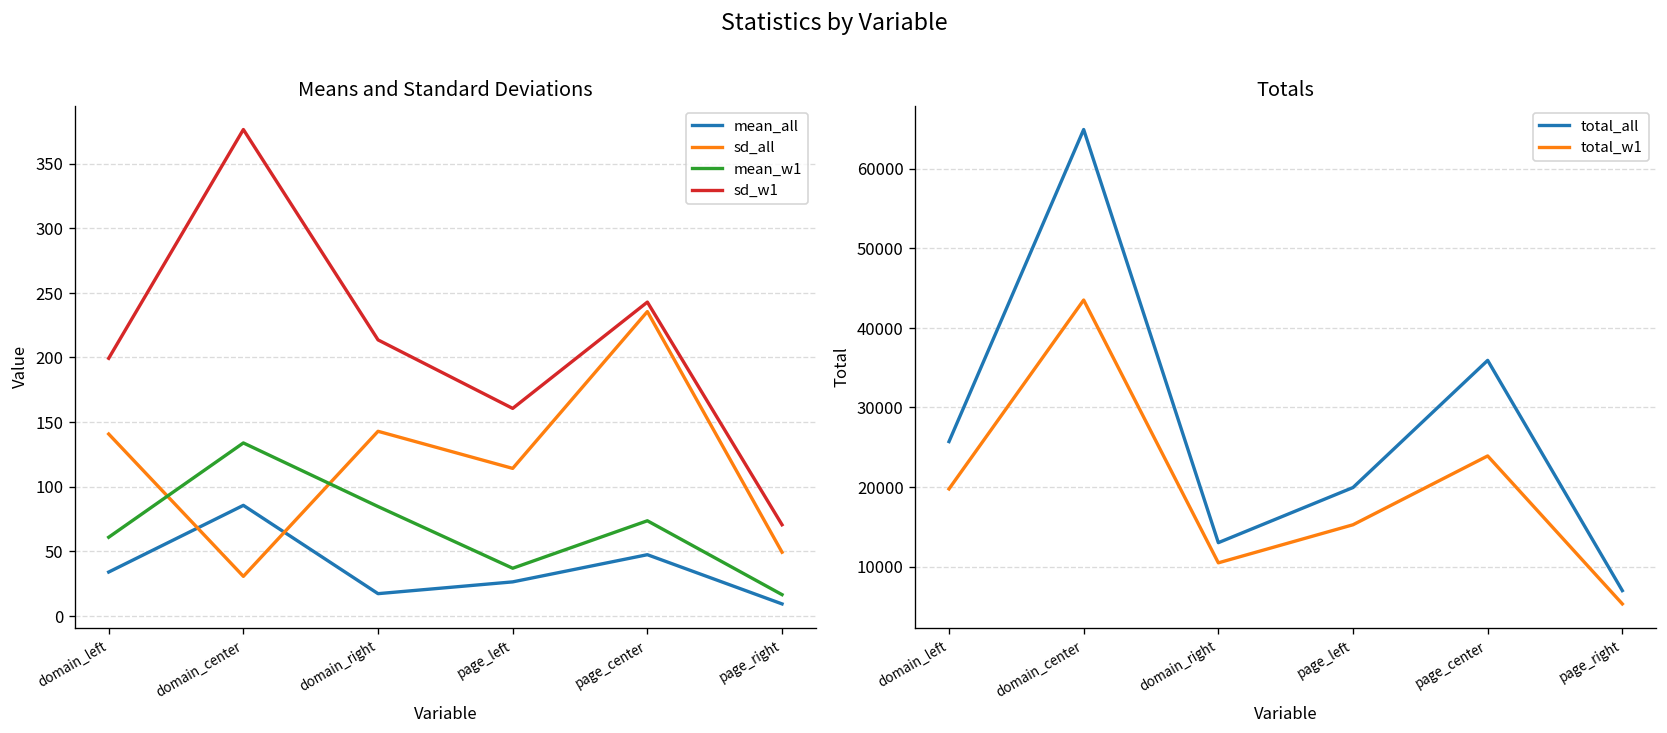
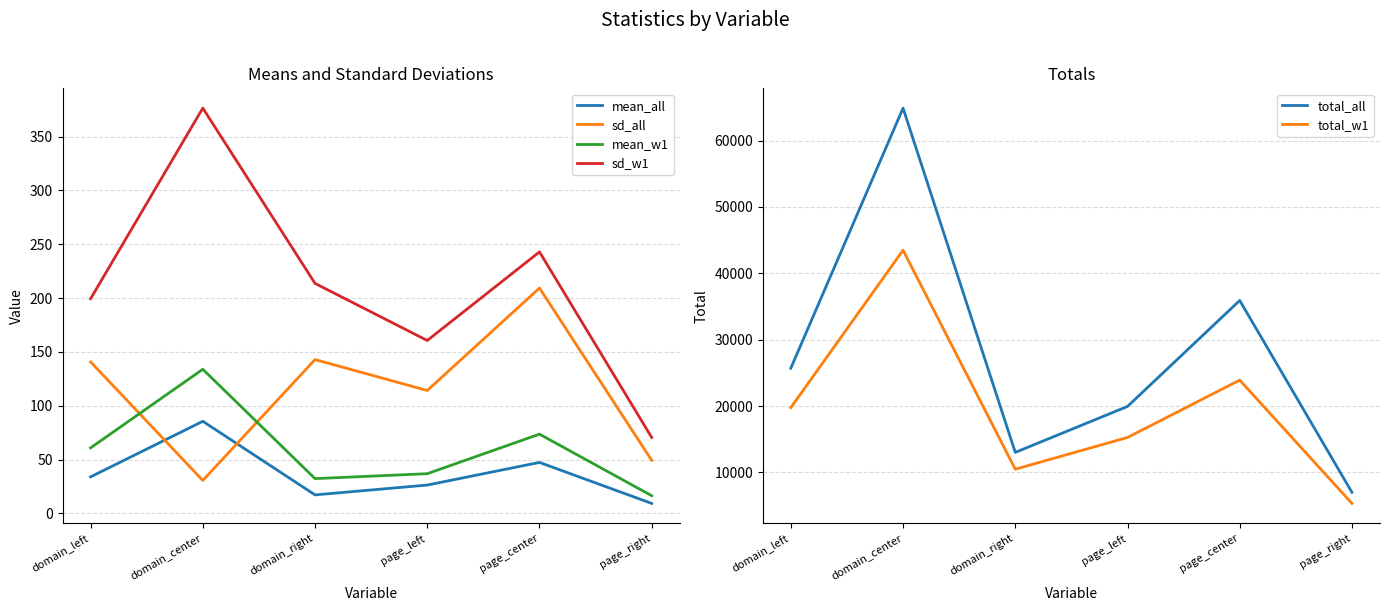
  {
    "Means and Standard Deviations": {
      "mean_all": {
        "domain_left": 34,
        "domain_center": 86,
        "domain_right": 17,
        "page_left": 26,
        "page_center": 47,
        "page_right": 9
      },
      "sd_all": {
        "domain_left": 141,
        "domain_center": 31,
        "domain_right": 143,
        "page_left": 114,
-       "page_center": 236,
+       "page_center": 209,
        "page_right": 49
      },
      "mean_w1": {
        "domain_left": 61,
        "domain_center": 134,
-       "domain_right": 85,
+       "domain_right": 32,
        "page_left": 37,
        "page_center": 74,
        "page_right": 16
      },
      "sd_w1": {
        "domain_left": 199,
        "domain_center": 376,
        "domain_right": 214,
        "page_left": 161,
        "page_center": 243,
        "page_right": 70
      }
    },
    "Totals": {
      "total_all": {
        "domain_left": 26000,
        "domain_center": 65000,
        "domain_right": 13000,
        "page_left": 20000,
        "page_center": 36000,
        "page_right": 7000
      },
      "total_w1": {
        "domain_left": 20000,
        "domain_center": 43000,
        "domain_right": 10000,
        "page_left": 15000,
        "page_center": 24000,
        "page_right": 5000
      }
    }
  }
